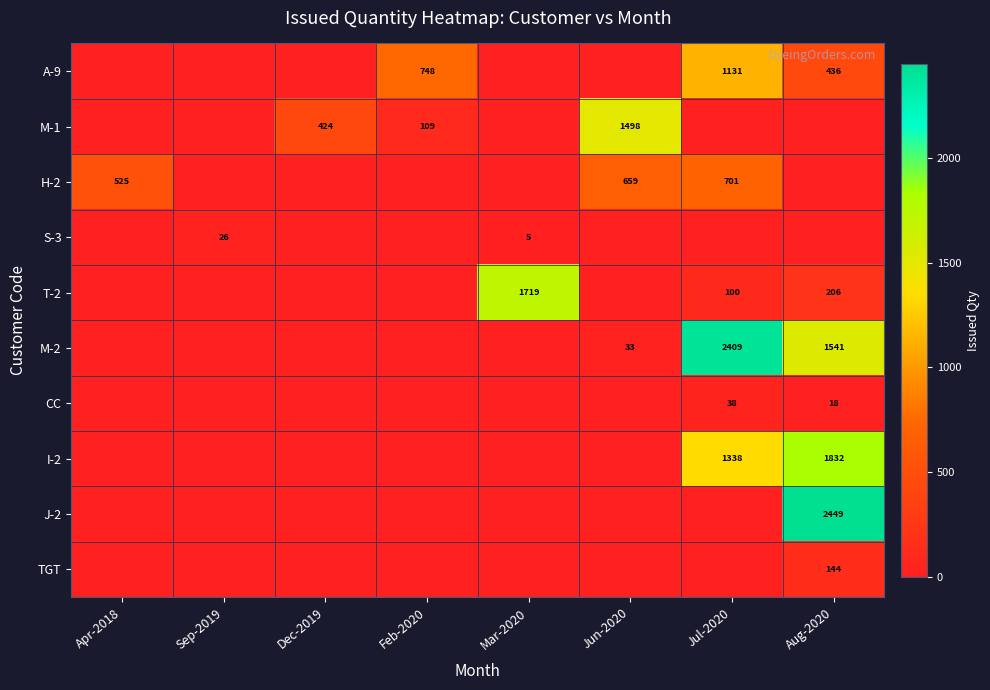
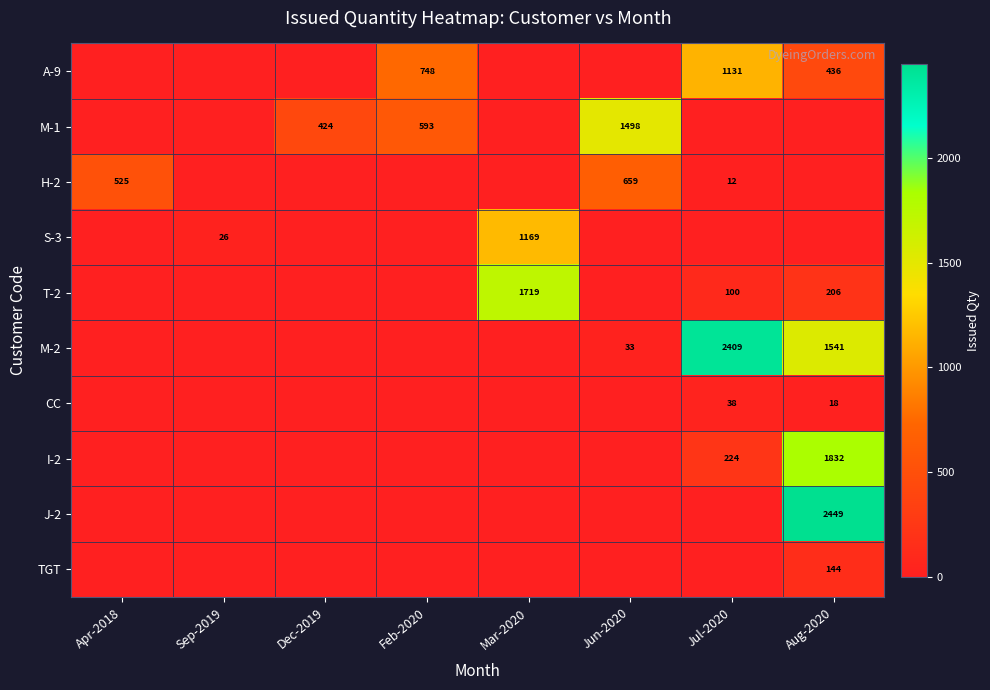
  {
    "A-9": {
      "Feb-2020": 748,
      "Jul-2020": 1131
    },
    "M-1": {
      "Dec-2019": 424,
-     "Feb-2020": 109,
+     "Feb-2020": 593,
      "Jun-2020": 1498
    },
    "H-2": {
      "Apr-2018": 525,
      "Jun-2020": 659,
-     "Jul-2020": 701
+     "Jul-2020": 12
    },
    "S-3": {
      "Sep-2019": 26,
-     "Mar-2020": 5
+     "Mar-2020": 1169
    },
    "T-2": {
      "Mar-2020": 1719,
      "Jul-2020": 100,
      "Aug-2020": 206
    },
    "M-2": {
      "Jun-2020": 33,
      "Jul-2020": 2409,
      "Aug-2020": 1541
    },
    "CC": {
      "Jul-2020": 38,
      "Aug-2020": 18
    },
    "I-2": {
-     "Jul-2020": 1338,
+     "Jul-2020": 224,
      "Aug-2020": 1832
    },
    "J-2": {
      "Aug-2020": 2449
    },
    "TGT": {
      "Aug-2020": 144
    }
  }
